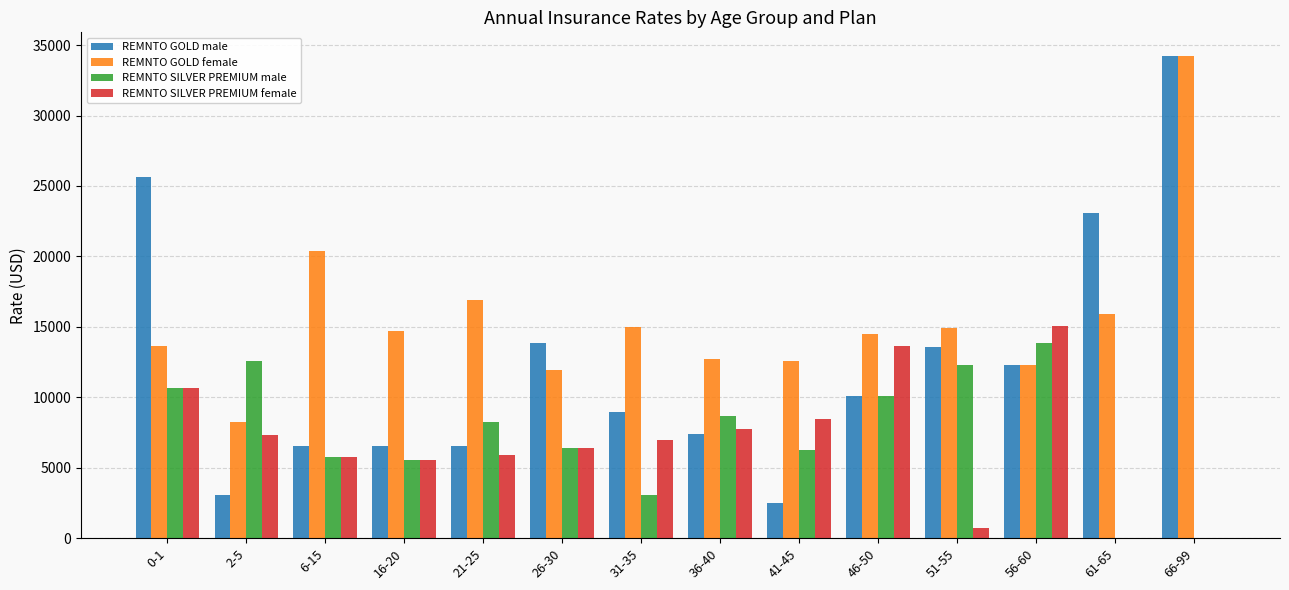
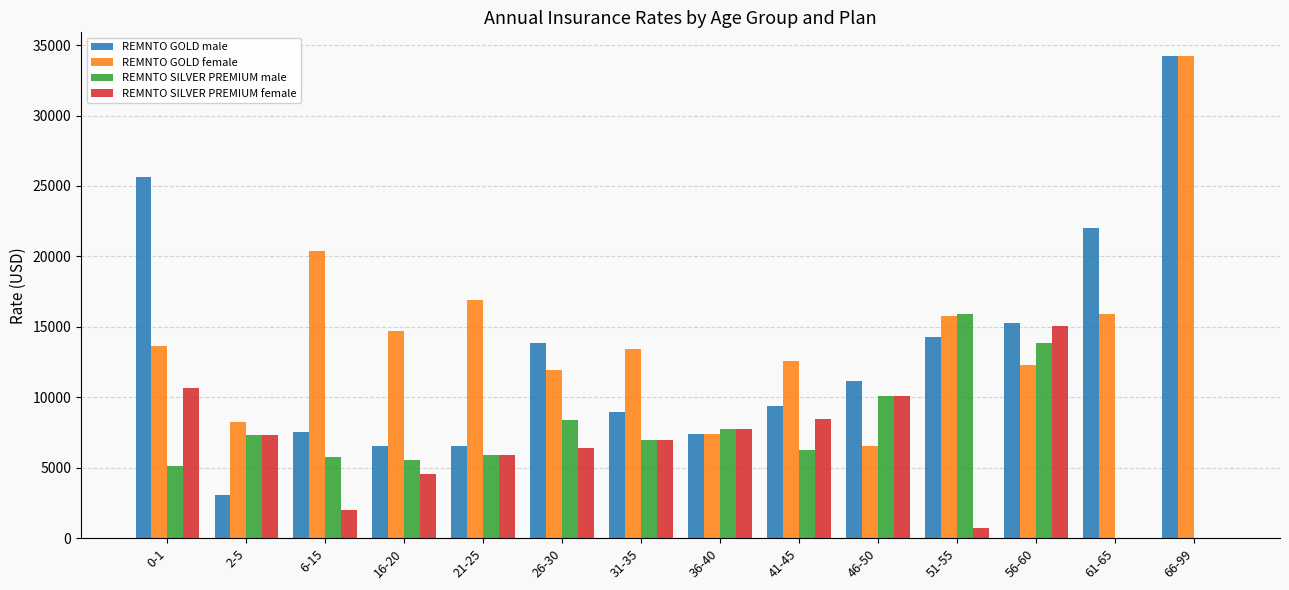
  {
    "REMNTO GOLD male": {
      "0-1": 25600,
      "2-5": 3100,
-     "6-15": 6500,
+     "6-15": 7500,
      "16-20": 6500,
      "21-25": 6600,
      "26-30": 13900,
      "31-35": 9000,
      "36-40": 7400,
-     "41-45": 2500,
-     "46-50": 10100,
-     "51-55": 13600,
-     "56-60": 12300,
-     "61-65": 23100,
+     "41-45": 9400,
+     "46-50": 11200,
+     "51-55": 14300,
+     "56-60": 15300,
+     "61-65": 22000,
      "66-99": 34200
    },
    "REMNTO GOLD female": {
      "0-1": 13700,
      "2-5": 8200,
      "6-15": 20400,
      "16-20": 14700,
      "21-25": 16900,
      "26-30": 11900,
-     "31-35": 15000,
-     "36-40": 12700,
+     "31-35": 13400,
+     "36-40": 7400,
      "41-45": 12600,
-     "46-50": 14500,
-     "51-55": 14900,
+     "46-50": 6600,
+     "51-55": 15800,
      "56-60": 12300,
      "61-65": 15900,
      "66-99": 34200
    },
    "REMNTO SILVER PREMIUM male": {
-     "0-1": 10700,
-     "2-5": 12600,
+     "0-1": 5100,
+     "2-5": 7300,
      "6-15": 5800,
      "16-20": 5600,
-     "21-25": 8200,
-     "26-30": 6400,
-     "31-35": 3100,
-     "36-40": 8700,
+     "21-25": 5900,
+     "26-30": 8400,
+     "31-35": 6900,
+     "36-40": 7700,
      "41-45": 6300,
      "46-50": 10100,
-     "51-55": 12300,
+     "51-55": 15900,
      "56-60": 13800,
      "61-65": 0,
      "66-99": 0
    },
    "REMNTO SILVER PREMIUM female": {
      "0-1": 10700,
      "2-5": 7300,
-     "6-15": 5800,
-     "16-20": 5600,
+     "6-15": 2000,
+     "16-20": 4500,
      "21-25": 5900,
      "26-30": 6400,
      "31-35": 6900,
      "36-40": 7700,
      "41-45": 8500,
-     "46-50": 13600,
+     "46-50": 10100,
      "51-55": 700,
      "56-60": 15100,
      "61-65": 0,
      "66-99": 0
    }
  }
